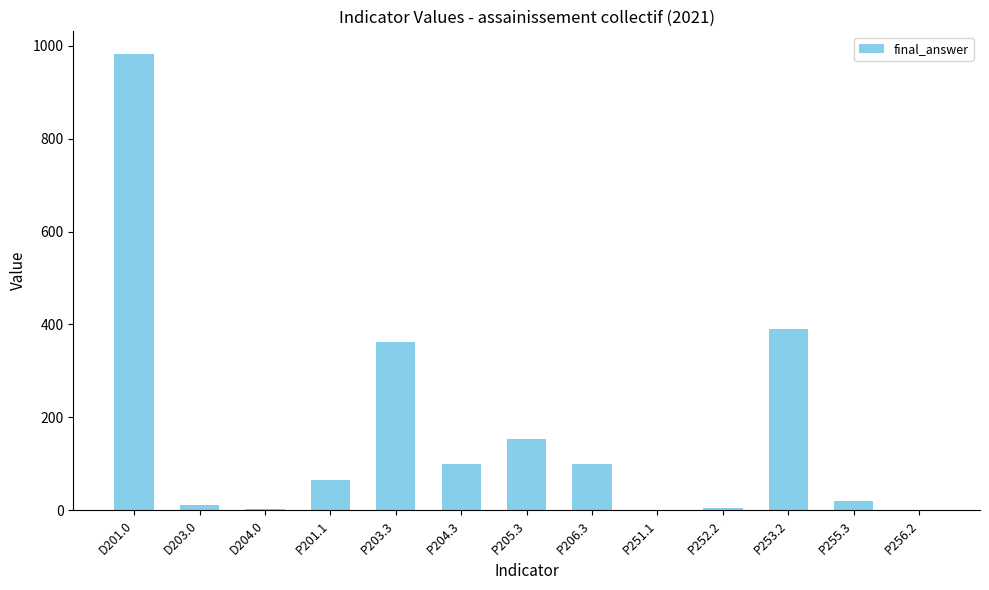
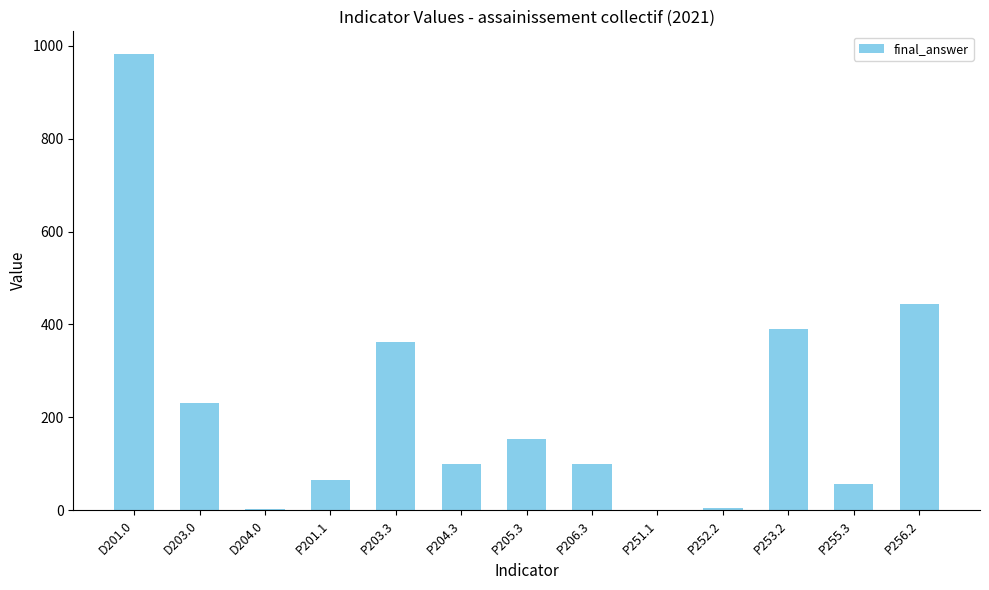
  {
    "D201.0": 980,
-   "D203.0": 10,
+   "D203.0": 230,
    "P201.1": 60,
    "P203.3": 360,
    "P204.3": 100,
    "P205.3": 150,
    "P206.3": 100,
    "P251.1": 0,
    "P252.2": 10,
    "P253.2": 390,
-   "P255.3": 20,
-   "P256.2": 0
+   "P255.3": 60,
+   "P256.2": 440
  }
